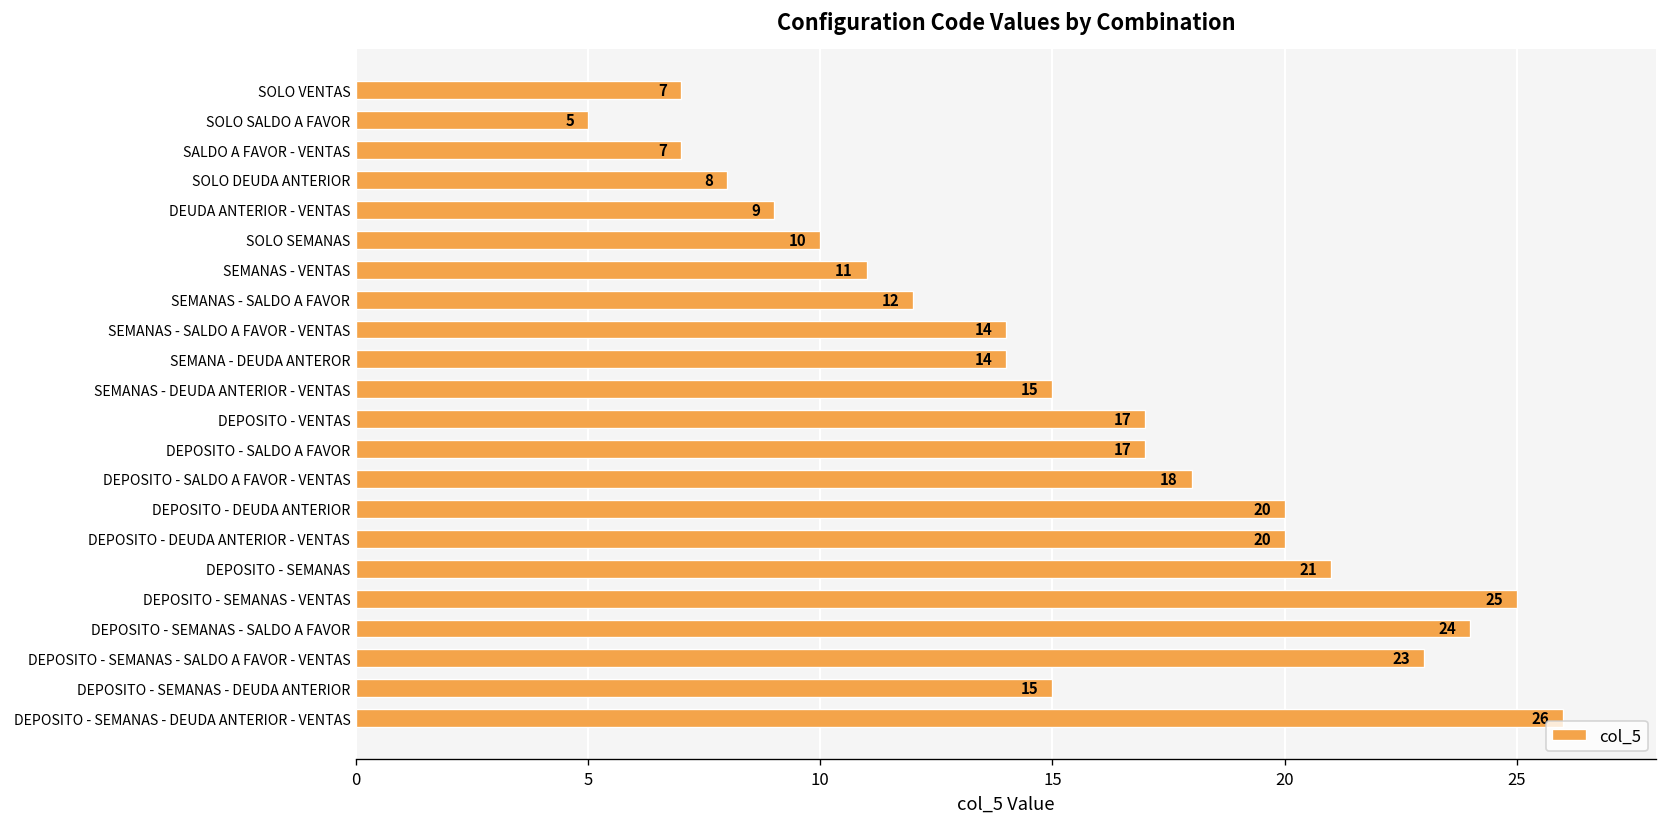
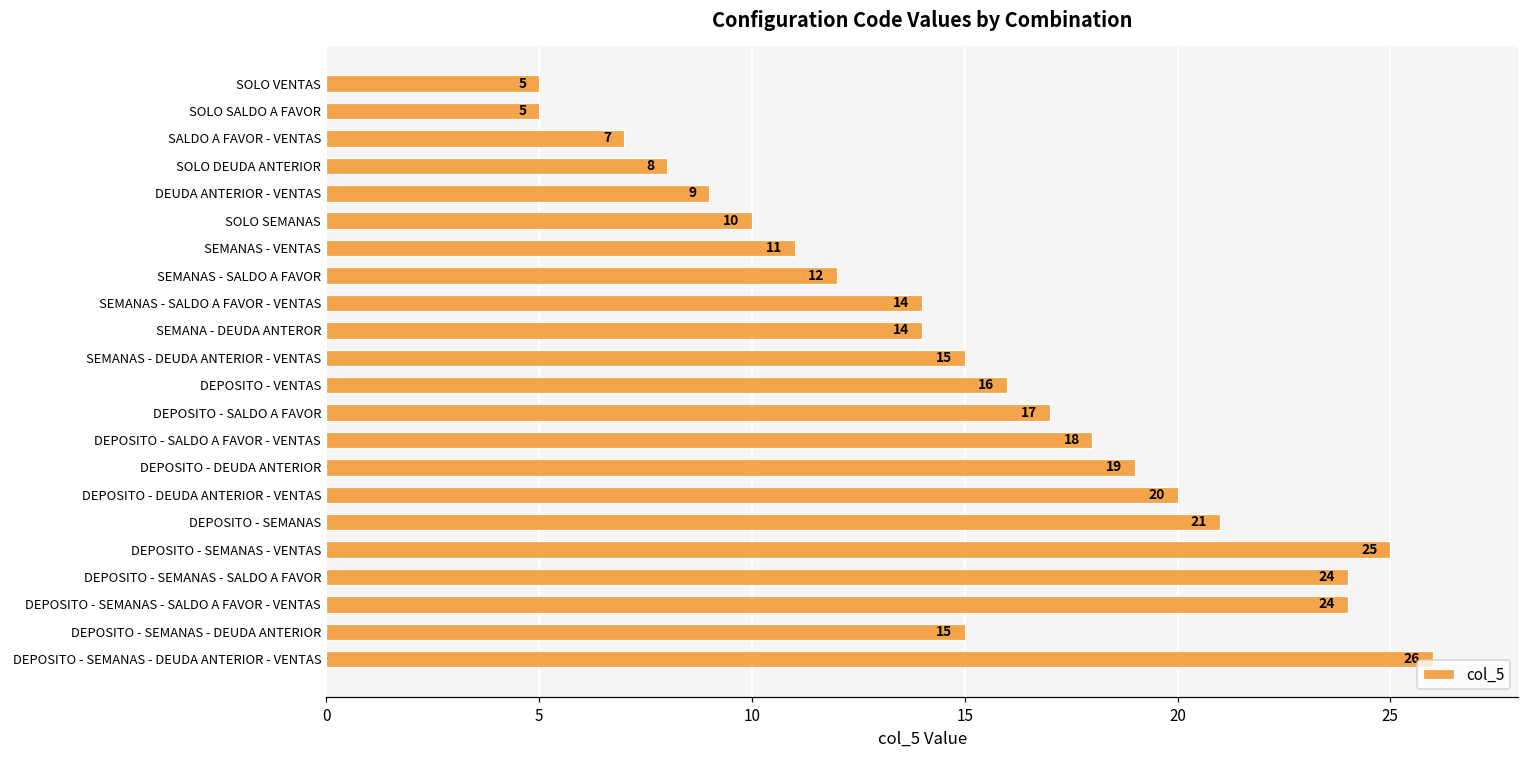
  {
-   "SOLO VENTAS": 7,
+   "SOLO VENTAS": 5,
    "SOLO SALDO A FAVOR": 5,
    "SALDO A FAVOR - VENTAS": 7,
    "SOLO DEUDA ANTERIOR": 8,
    "DEUDA ANTERIOR - VENTAS": 9,
    "SOLO SEMANAS": 10,
    "SEMANAS - VENTAS": 11,
    "SEMANAS - SALDO A FAVOR": 12,
    "SEMANAS - SALDO A FAVOR - VENTAS": 14,
    "SEMANA - DEUDA ANTEROR": 14,
    "SEMANAS - DEUDA ANTERIOR - VENTAS": 15,
-   "DEPOSITO - VENTAS": 17,
+   "DEPOSITO - VENTAS": 16,
    "DEPOSITO - SALDO A FAVOR": 17,
    "DEPOSITO - SALDO A FAVOR - VENTAS": 18,
-   "DEPOSITO - DEUDA ANTERIOR": 20,
+   "DEPOSITO - DEUDA ANTERIOR": 19,
    "DEPOSITO - DEUDA ANTERIOR - VENTAS": 20,
    "DEPOSITO - SEMANAS": 21,
    "DEPOSITO - SEMANAS - VENTAS": 25,
    "DEPOSITO - SEMANAS - SALDO A FAVOR": 24,
-   "DEPOSITO - SEMANAS - SALDO A FAVOR - VENTAS": 23,
+   "DEPOSITO - SEMANAS - SALDO A FAVOR - VENTAS": 24,
    "DEPOSITO - SEMANAS - DEUDA ANTERIOR": 15
  }
